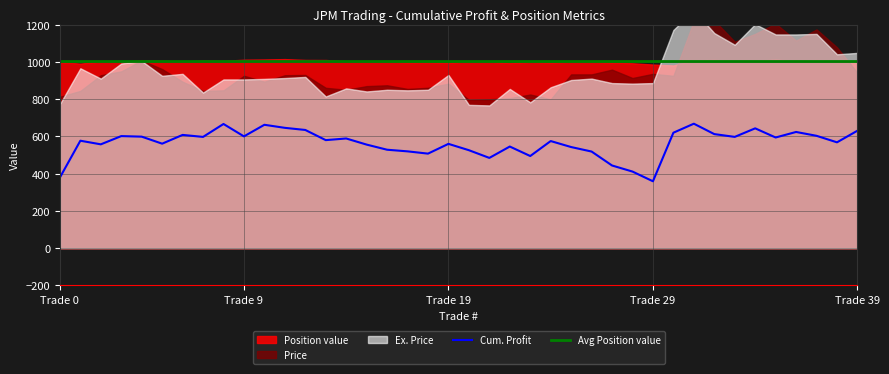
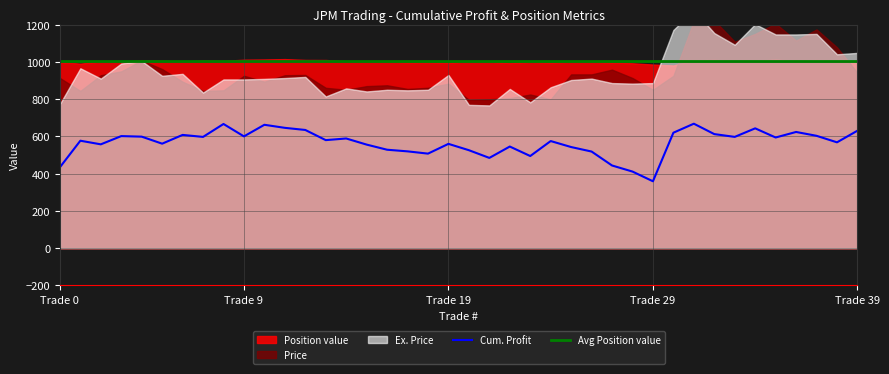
  {
    "Cum. Profit": {
-     "Trade 0": 380,
+     "Trade 0": 430,
      "Trade 9": 600,
      "Trade 19": 560,
      "Trade 29": 360,
      "Trade 39": 630
    },
    "Position value": {
      "Trade 29": 990
    },
    "Price": {
-     "Trade 0": 810,
+     "Trade 0": 910,
      "Trade 9": 930,
      "Trade 19": 880,
-     "Trade 29": 940,
+     "Trade 29": 850,
      "Trade 39": 940
    },
    "Avg Position value": {
      "Trade 29": 1000
    },
    "Ex. Price": {
      "Trade 0": 770,
      "Trade 9": 910,
      "Trade 19": 930,
      "Trade 29": 890,
      "Trade 39": 1050
    }
  }
